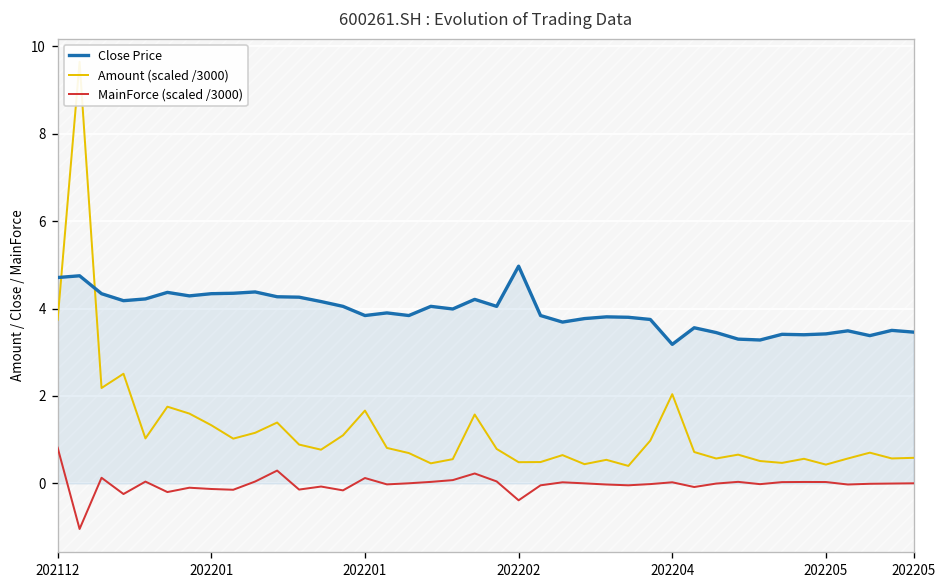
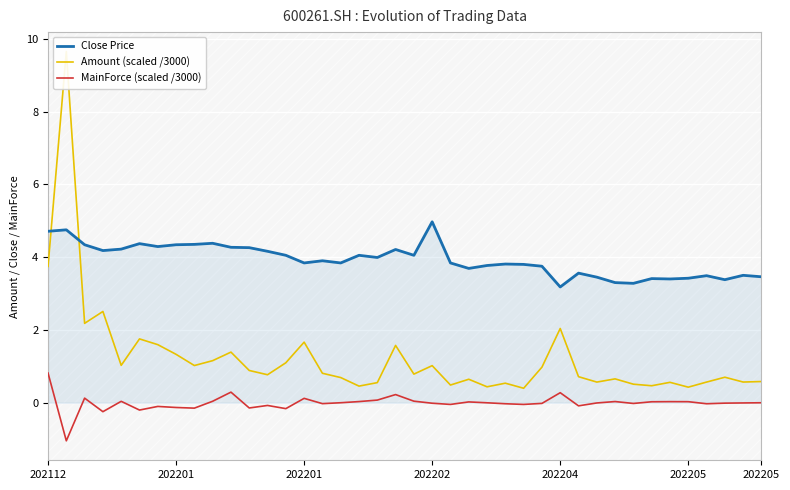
  {
    "Close Price": {
      "202112": 4.7,
      "202202": 5.0,
      "202204": 3.2
    },
    "Amount (scaled /3000)": {
      "202112": 3.7,
-     "202202": 0.5,
+     "202202": 1.0,
      "202204": 2.0
    },
    "MainForce (scaled /3000)": {
      "202112": 0.8,
-     "202202": -0.4,
-     "202204": 0.0
+     "202202": 0.0,
+     "202204": 0.3
    }
  }
